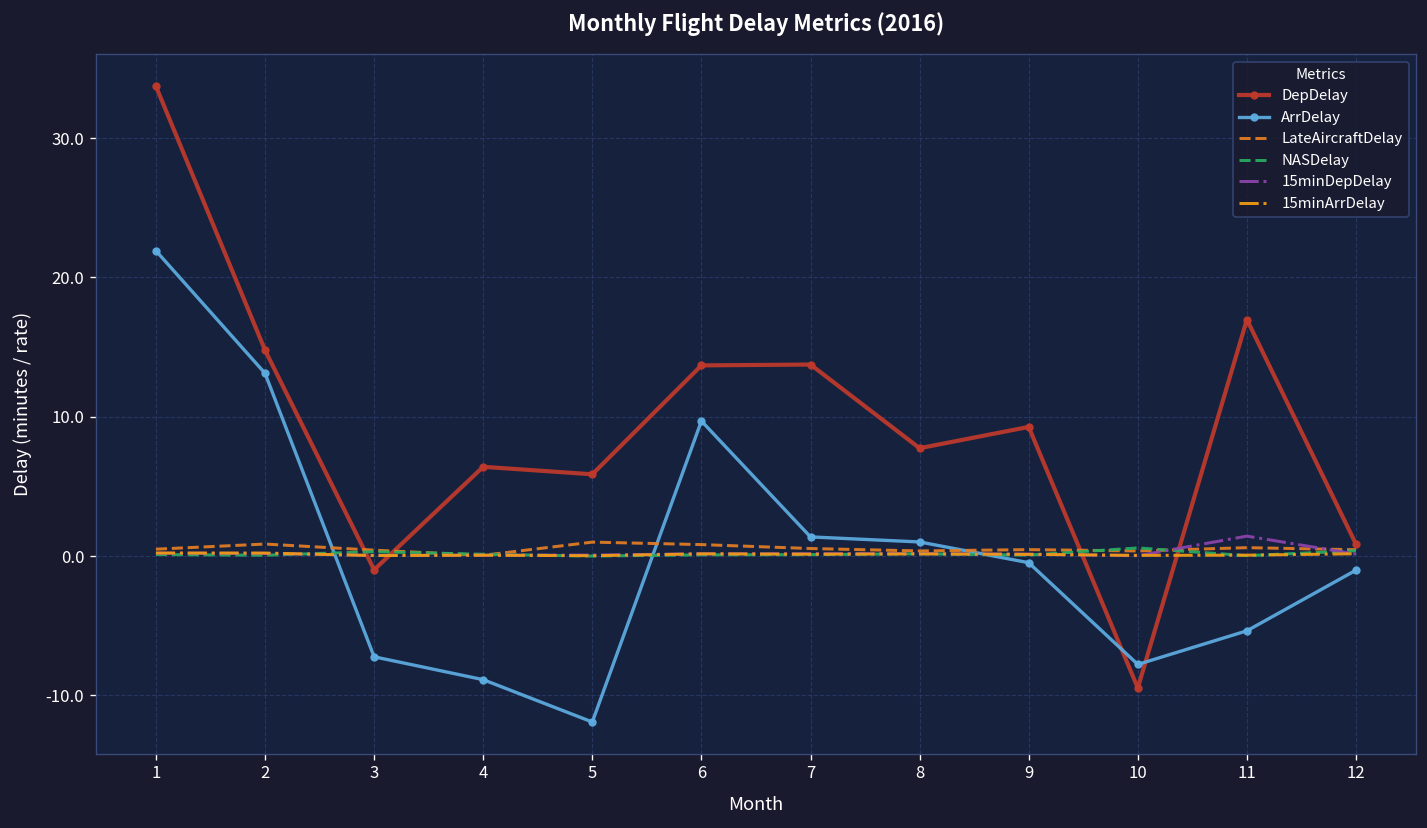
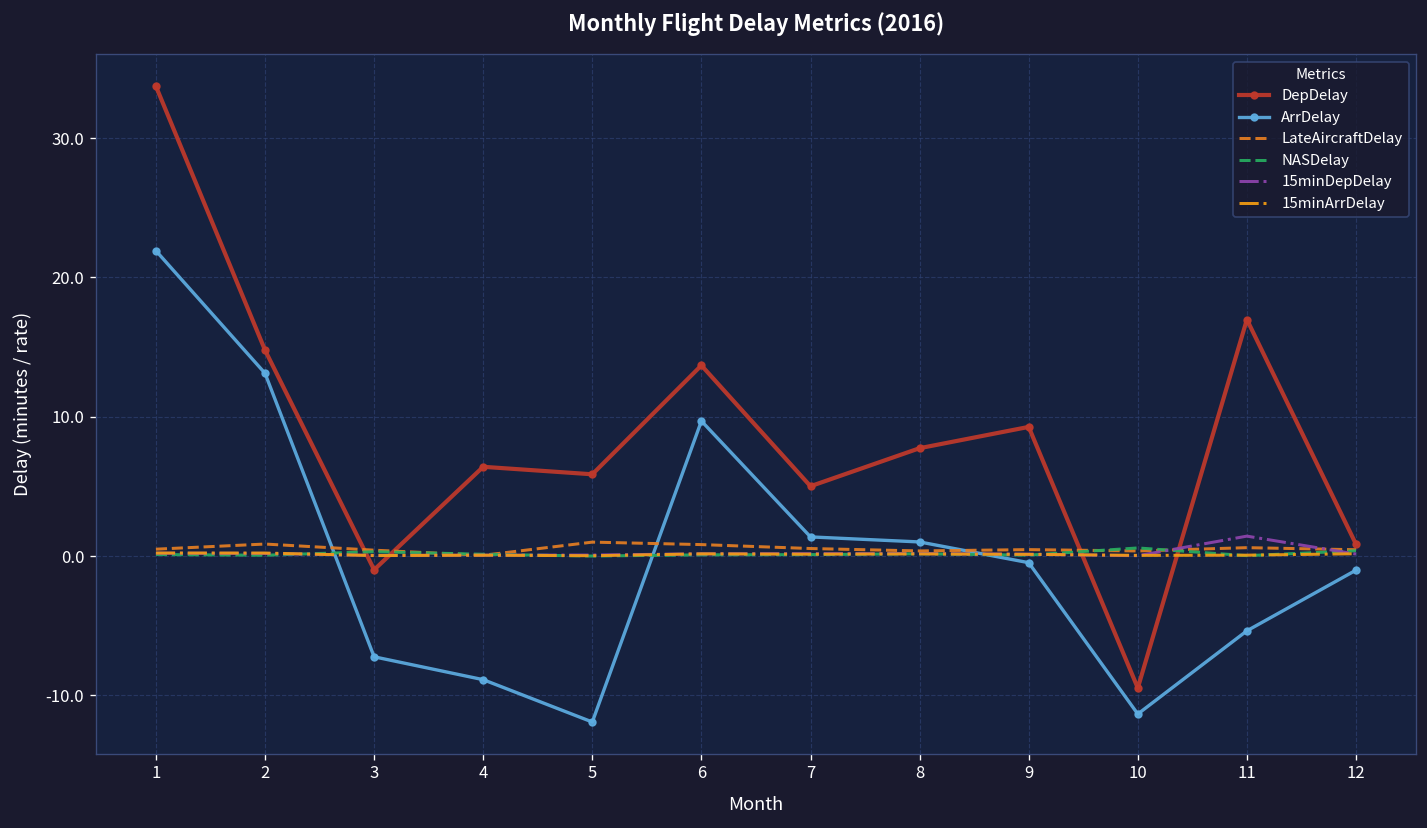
  {
    "DepDelay": {
      "1": 33.7,
      "2": 14.8,
      "3": -1.0,
      "4": 6.4,
      "5": 5.9,
      "6": 13.7,
-     "7": 13.7,
+     "7": 5.0,
      "8": 7.7,
      "9": 9.3,
      "10": -9.5,
      "11": 17.0,
      "12": 0.8
    },
    "ArrDelay": {
      "1": 21.9,
      "2": 13.1,
      "3": -7.2,
      "4": -8.9,
      "5": -11.9,
      "6": 9.7,
      "7": 1.4,
      "8": 1.0,
      "9": -0.5,
-     "10": -7.8,
+     "10": -11.3,
      "11": -5.4,
      "12": -1.0
    },
    "15minDepDelay": {
      "11": 1.4
    }
  }
